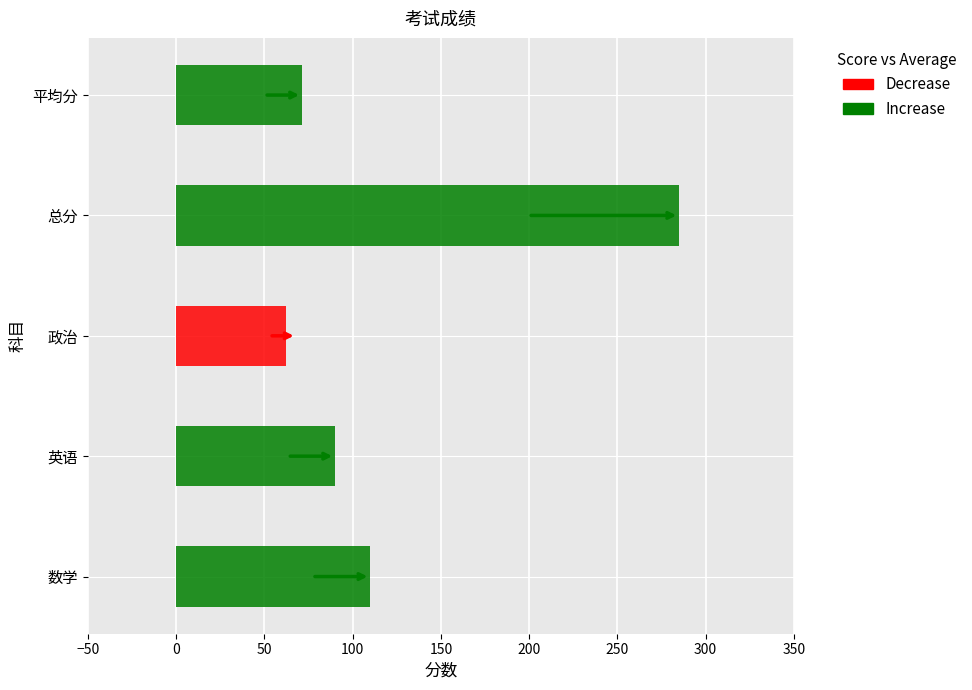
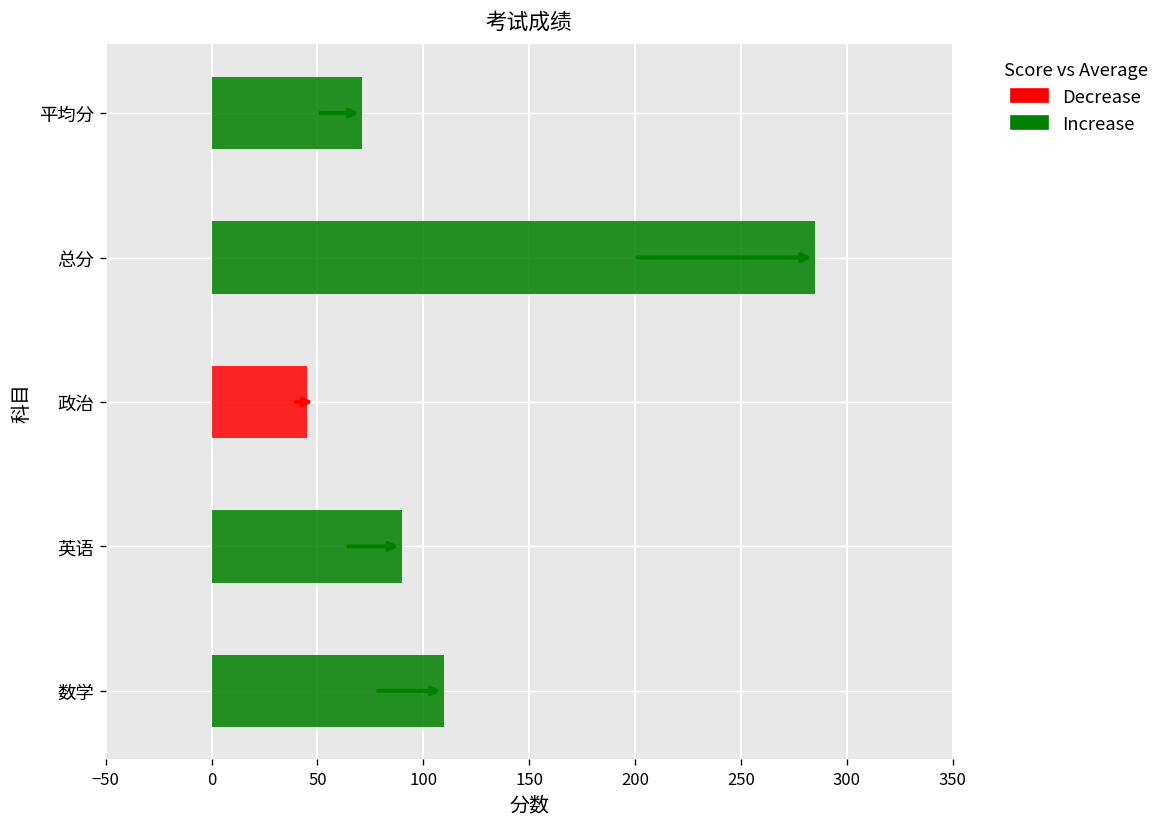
  {
    "平均分": 71,
    "总分": 285,
-   "政治": 62,
+   "政治": 45,
    "英语": 90,
    "数学": 110
  }
